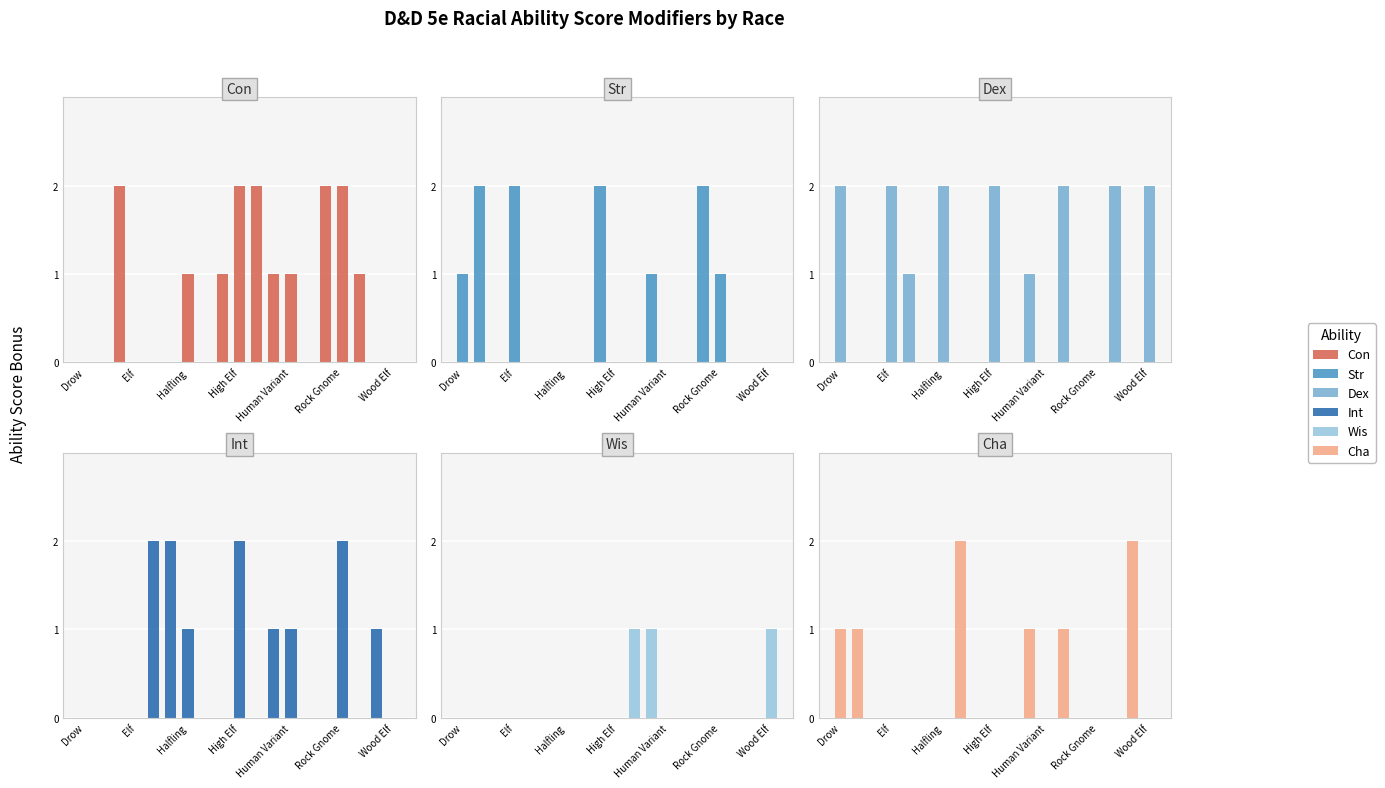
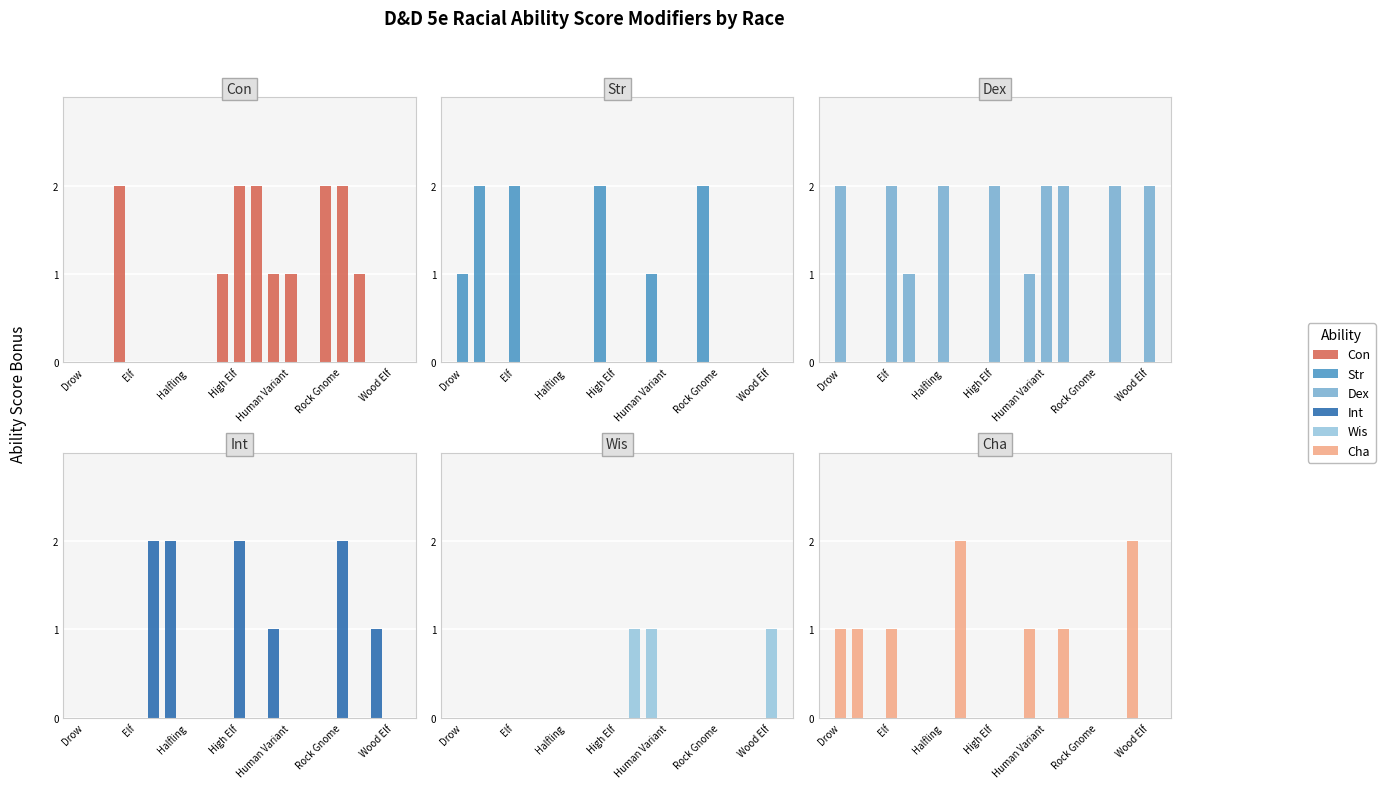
  {
    "Con": {
      "Drow": 0,
      "Elf": 0,
-     "Halfling": 1,
+     "Halfling": 0,
      "High Elf": 2,
      "Human Variant": 1,
      "Rock Gnome": 2,
      "Wood Elf": 0
    },
    "Str": {
      "Drow": 1,
      "Elf": 2,
      "Halfling": 0,
      "High Elf": 0,
      "Human Variant": 0,
-     "Rock Gnome": 1,
+     "Rock Gnome": 0,
      "Wood Elf": 0
    },
    "Dex": {
      "Drow": 2,
      "Elf": 2,
      "Halfling": 2,
      "High Elf": 2,
-     "Human Variant": 0,
+     "Human Variant": 2,
      "Rock Gnome": 0,
      "Wood Elf": 2
    },
    "Int": {
      "Drow": 0,
      "Elf": 0,
-     "Halfling": 1,
+     "Halfling": 0,
      "High Elf": 2,
-     "Human Variant": 1,
+     "Human Variant": 0,
      "Rock Gnome": 2,
      "Wood Elf": 0
    },
    "Wis": {
      "Drow": 0.0,
      "Elf": 0.0,
      "Halfling": 0.0,
      "High Elf": 0.0,
      "Human Variant": 0.0,
      "Rock Gnome": 0.0,
      "Wood Elf": 1.0
    },
    "Cha": {
      "Drow": 1,
-     "Elf": 0,
+     "Elf": 1,
      "Halfling": 0,
      "High Elf": 0,
      "Human Variant": 0,
      "Rock Gnome": 0,
      "Wood Elf": 0
    }
  }
